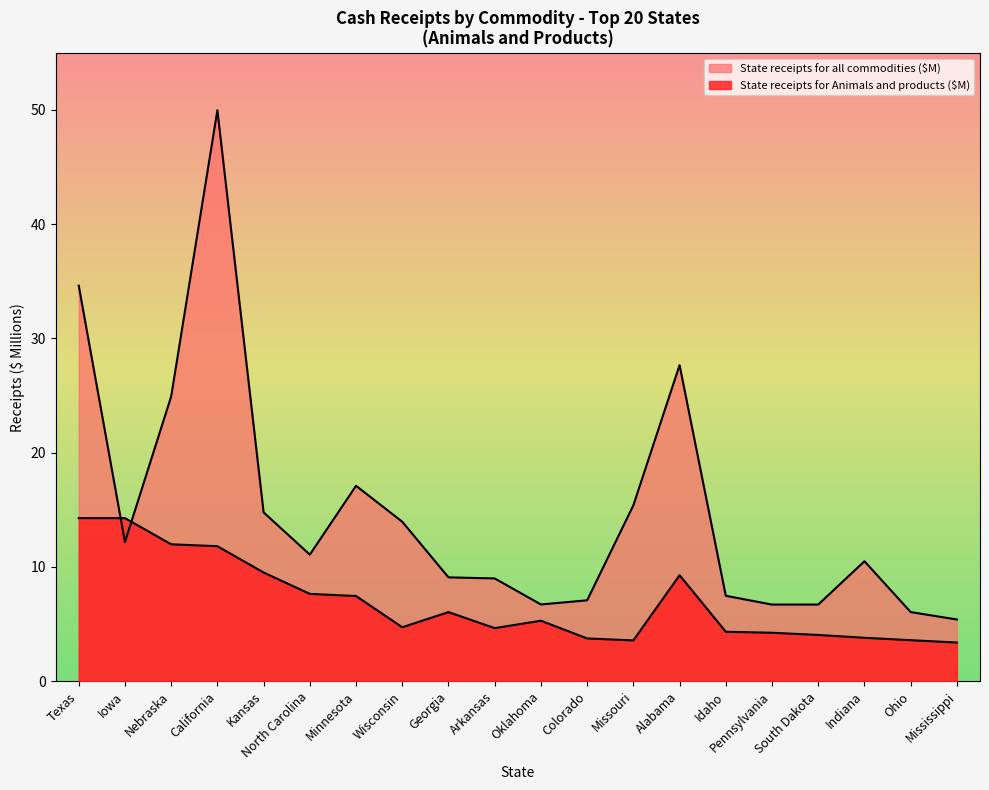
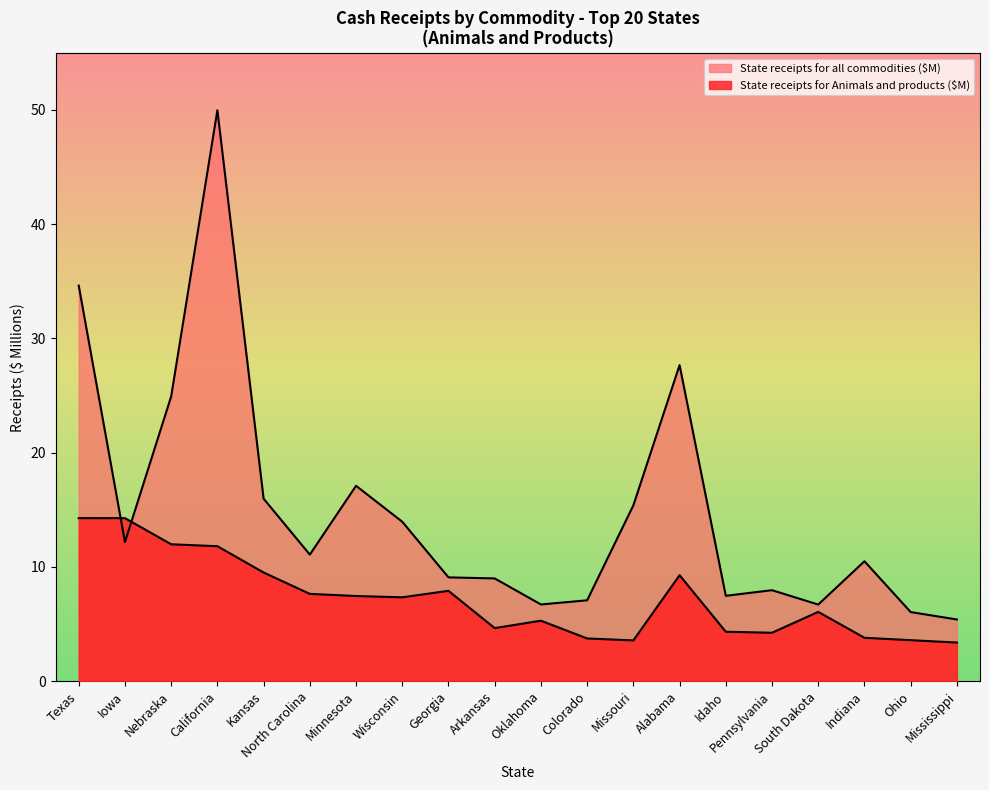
  {
    "State receipts for all commodities ($M)": {
      "Texas": 34.6,
      "Iowa": 12.2,
      "Nebraska": 24.9,
      "California": 50.0,
-     "Kansas": 14.8,
+     "Kansas": 16.0,
      "North Carolina": 11.1,
      "Minnesota": 17.1,
      "Wisconsin": 14.0,
      "Georgia": 9.1,
      "Arkansas": 9.0,
      "Oklahoma": 6.7,
      "Colorado": 7.1,
      "Missouri": 15.4,
      "Alabama": 27.7,
      "Idaho": 7.5,
-     "Pennsylvania": 6.7,
+     "Pennsylvania": 8.0,
      "South Dakota": 6.7,
      "Indiana": 10.5,
      "Ohio": 6.0,
      "Mississippi": 5.4
    },
    "State receipts for Animals and products ($M)": {
      "Texas": 14.3,
      "Iowa": 14.3,
      "Nebraska": 12.0,
      "California": 11.8,
      "Kansas": 9.5,
      "North Carolina": 7.6,
      "Minnesota": 7.5,
-     "Wisconsin": 4.7,
-     "Georgia": 6.0,
+     "Wisconsin": 7.3,
+     "Georgia": 7.9,
      "Arkansas": 4.6,
      "Oklahoma": 5.3,
      "Colorado": 3.7,
      "Missouri": 3.6,
      "Alabama": 9.3,
      "Idaho": 4.3,
      "Pennsylvania": 4.2,
-     "South Dakota": 4.0,
+     "South Dakota": 6.1,
      "Indiana": 3.8,
      "Ohio": 3.6,
      "Mississippi": 3.4
    }
  }
